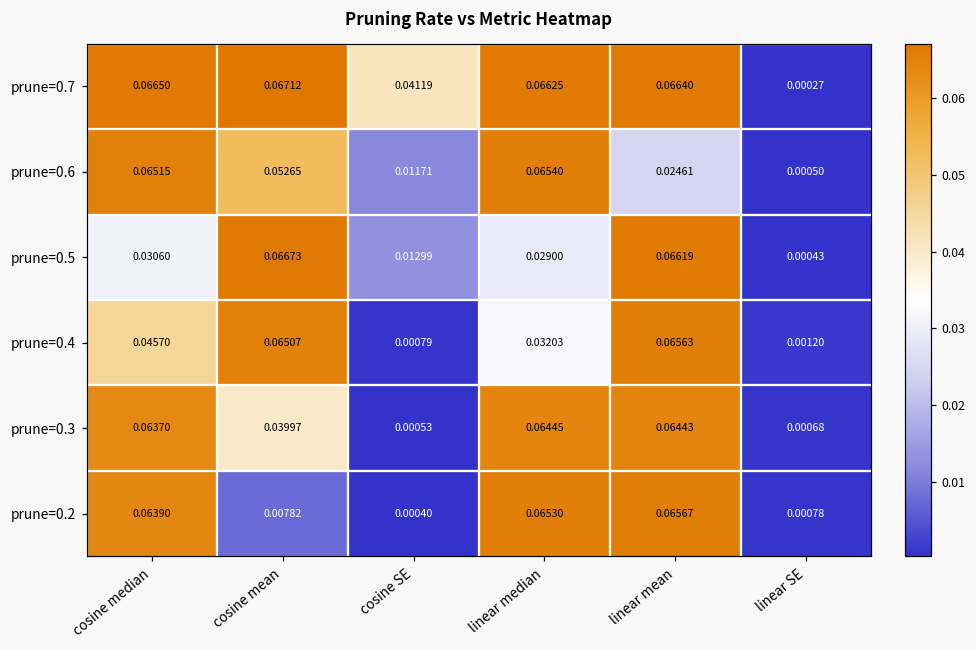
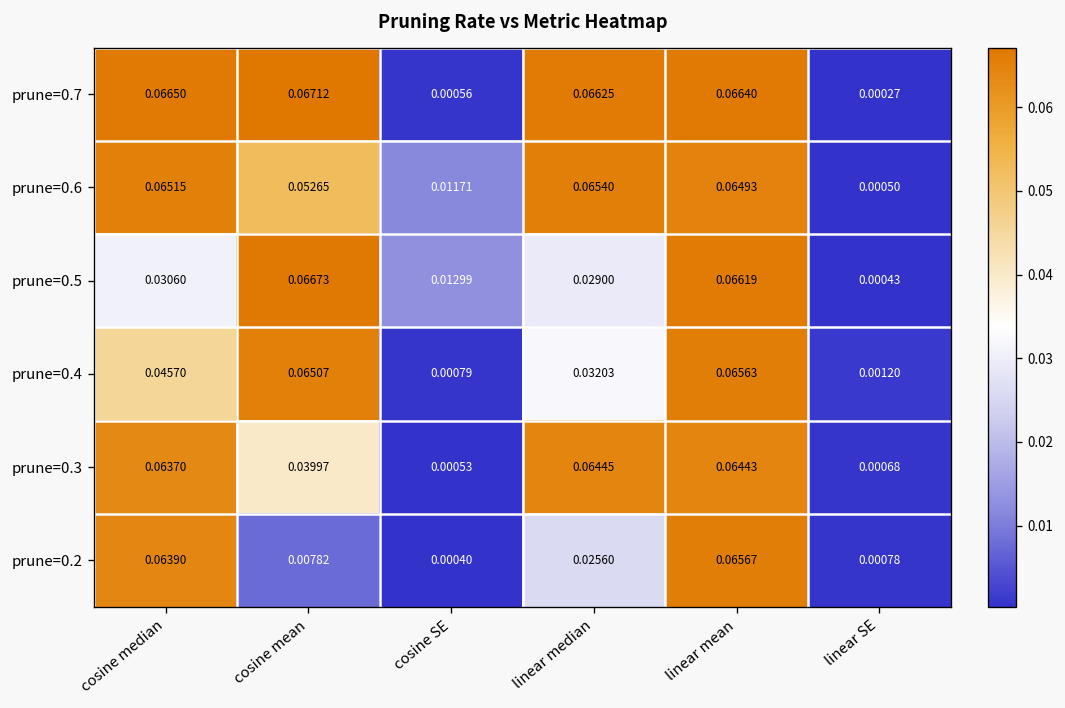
  {
    "prune=0.7": {
      "cosine median": 0.06650,
      "cosine mean": 0.06712,
-     "cosine SE": 0.04119,
+     "cosine SE": 0.00056,
      "linear median": 0.06625,
      "linear mean": 0.06640,
      "linear SE": 0.00027
    },
    "prune=0.6": {
      "cosine median": 0.06515,
      "cosine mean": 0.05265,
      "cosine SE": 0.01171,
      "linear median": 0.06540,
-     "linear mean": 0.02461,
+     "linear mean": 0.06493,
      "linear SE": 0.00050
    },
    "prune=0.5": {
      "cosine median": 0.03060,
      "cosine mean": 0.06673,
      "cosine SE": 0.01299,
      "linear median": 0.02900,
      "linear mean": 0.06619,
      "linear SE": 0.00043
    },
    "prune=0.4": {
      "cosine median": 0.04570,
      "cosine mean": 0.06507,
      "cosine SE": 0.00079,
      "linear median": 0.03203,
      "linear mean": 0.06563,
      "linear SE": 0.00120
    },
    "prune=0.3": {
      "cosine median": 0.06370,
      "cosine mean": 0.03997,
      "cosine SE": 0.00053,
      "linear median": 0.06445,
      "linear mean": 0.06443,
      "linear SE": 0.00068
    },
    "prune=0.2": {
      "cosine median": 0.06390,
      "cosine mean": 0.00782,
      "cosine SE": 0.00040,
-     "linear median": 0.06530,
+     "linear median": 0.02560,
      "linear mean": 0.06567,
      "linear SE": 0.00078
    }
  }
